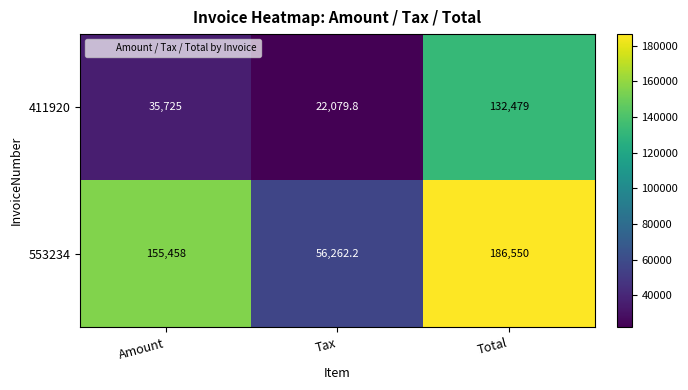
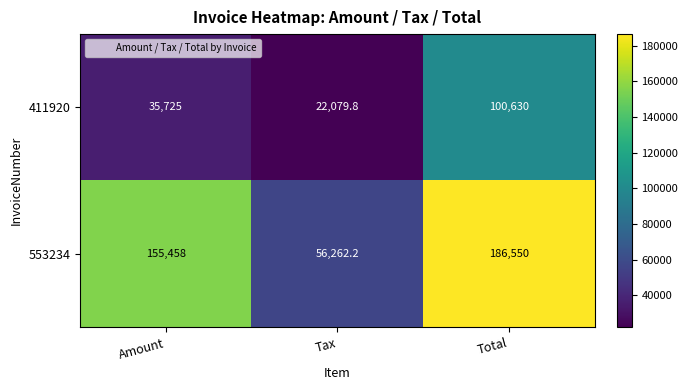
  {
    "411920": {
      "Amount": "35,725",
      "Tax": "22,079.8",
-     "Total": "132,479"
+     "Total": "100,630"
    },
    "553234": {
      "Amount": "155,458",
      "Tax": "56,262.2",
      "Total": "186,550"
    }
  }
